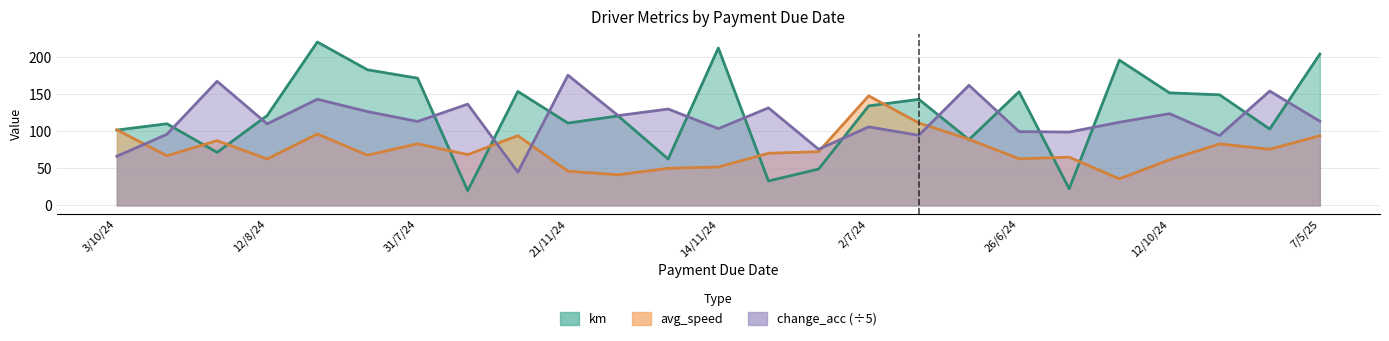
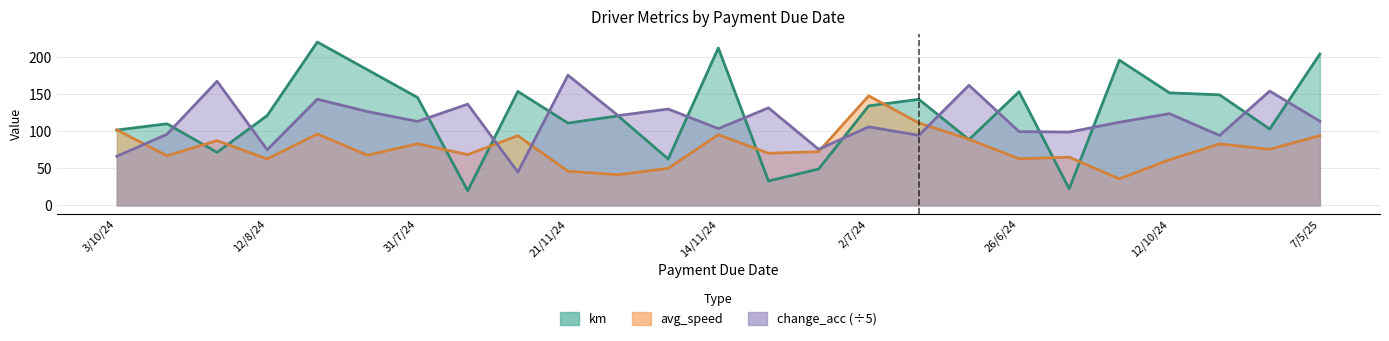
  {
    "km": {
      "12/8/24": 120,
-     "31/7/24": 170,
+     "31/7/24": 150,
      "21/11/24": 110,
      "14/11/24": 210,
      "2/7/24": 130,
      "26/6/24": 150,
      "12/10/24": 150,
      "7/5/25": 200
    },
    "avg_speed": {
      "12/8/24": 60,
      "31/7/24": 80,
      "21/11/24": 50,
-     "14/11/24": 50,
+     "14/11/24": 100,
      "2/7/24": 150,
      "26/6/24": 60,
      "12/10/24": 60,
      "7/5/25": 90
    },
    "change_acc (÷5)": {
      "3/10/24": 70,
-     "12/8/24": 110,
+     "12/8/24": 70,
      "31/7/24": 110,
      "21/11/24": 180,
      "14/11/24": 100,
      "2/7/24": 110,
      "26/6/24": 100,
      "12/10/24": 120,
      "7/5/25": 110
    }
  }
